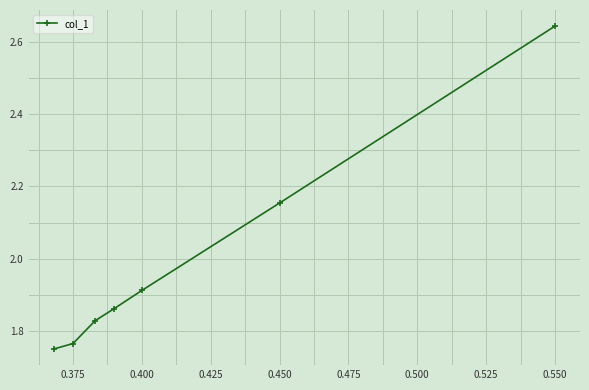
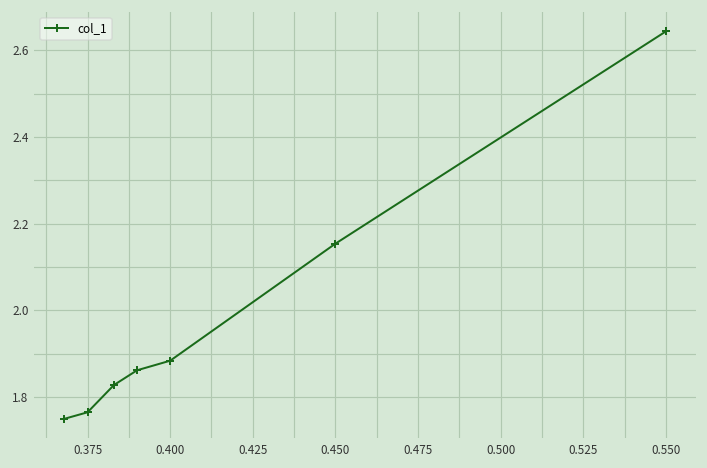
  {
    "0.375": 1.77,
-   "0.400": 1.91,
+   "0.400": 1.88,
    "0.450": 2.15,
    "0.550": 2.64
  }
